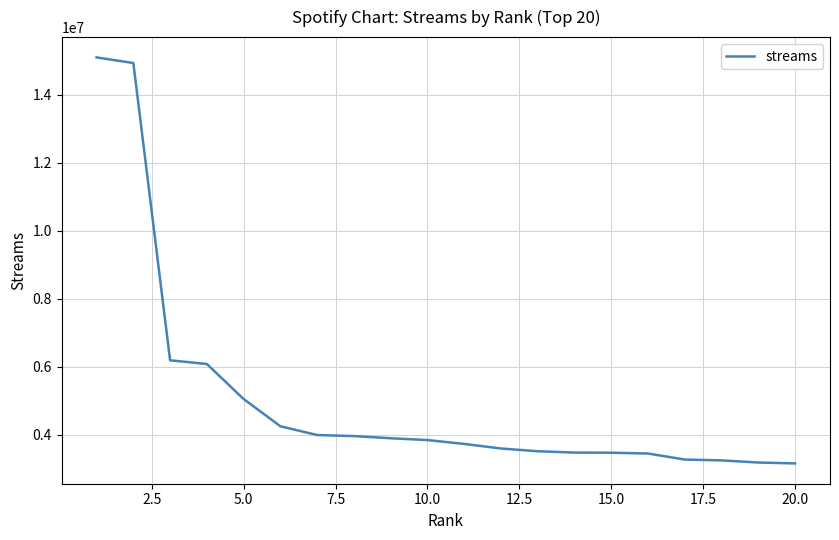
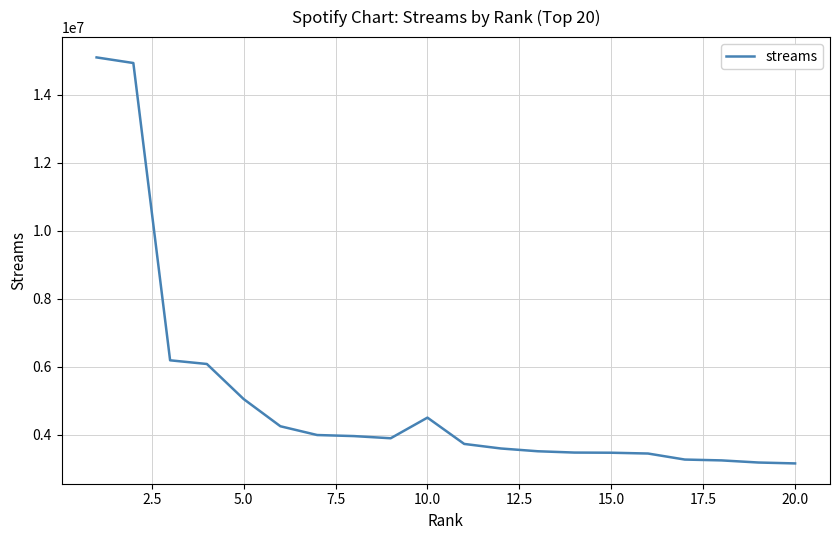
  {
    "5.0": 5000000,
-   "10.0": 3800000,
+   "10.0": 4500000,
    "15.0": 3500000,
    "20.0": 3200000
  }
